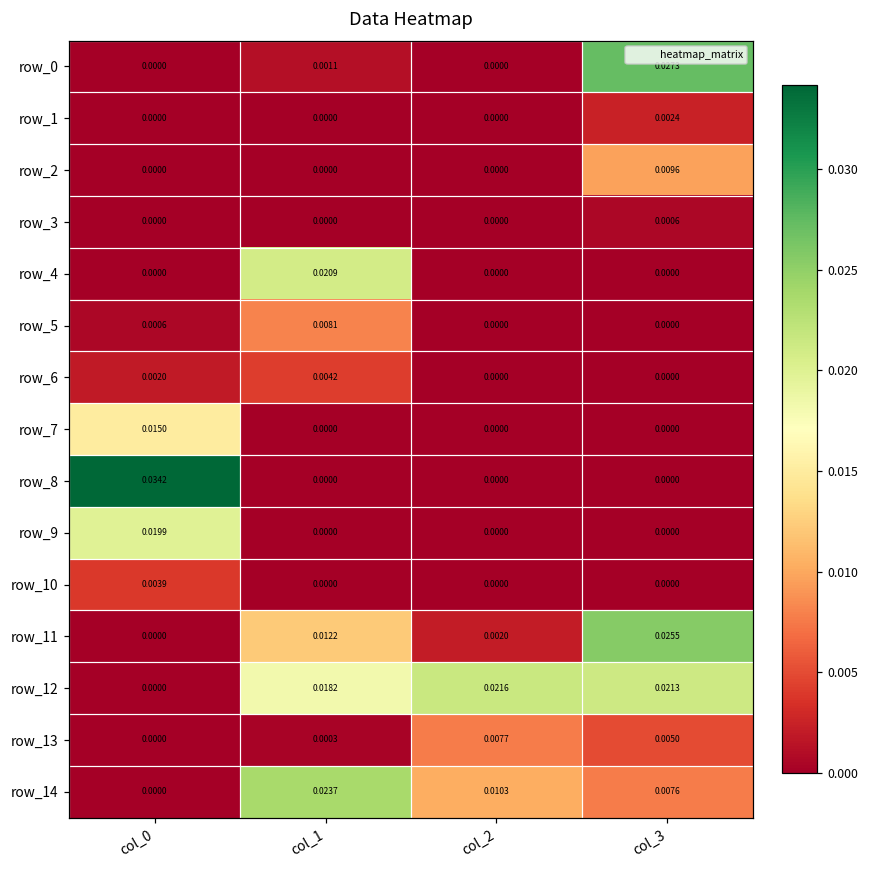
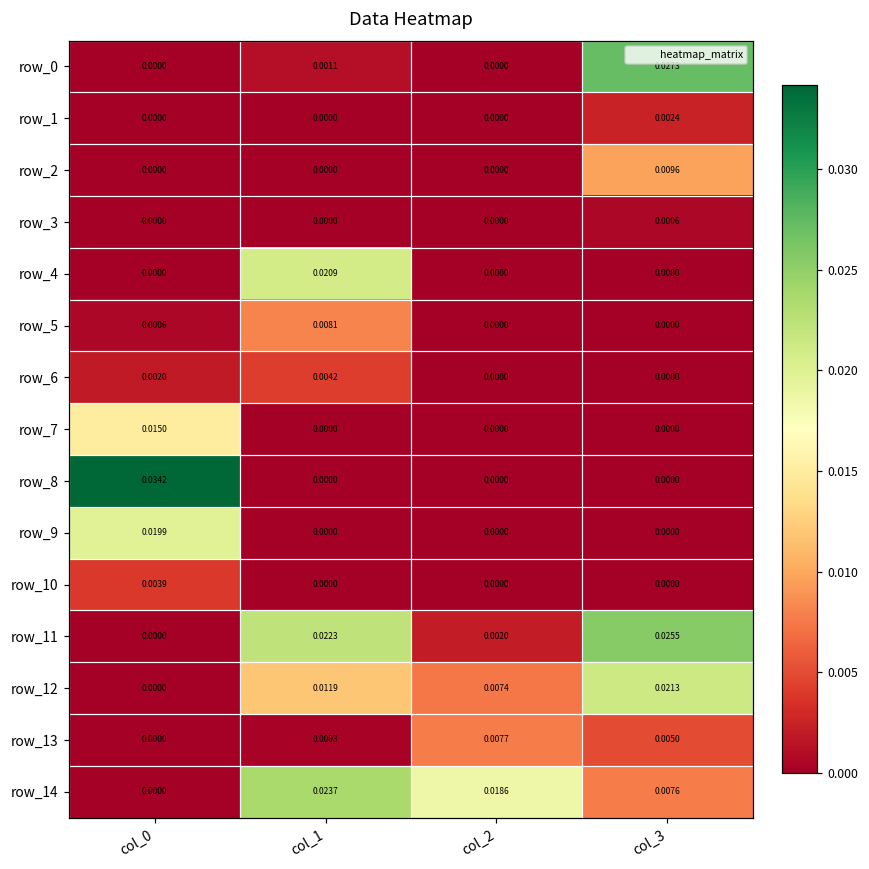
  {
    "row_0": {
      "col_0": 0.0000,
      "col_1": 0.0011,
      "col_2": 0.0000
    },
    "row_1": {
      "col_0": 0.0000,
      "col_1": 0.0000,
      "col_2": 0.0000,
      "col_3": 0.0024
    },
    "row_2": {
      "col_0": 0.0000,
      "col_1": 0.0000,
      "col_2": 0.0000,
      "col_3": 0.0096
    },
    "row_3": {
      "col_0": 0.0000,
      "col_1": 0.0000,
      "col_2": 0.0000,
      "col_3": 0.0006
    },
    "row_4": {
      "col_0": 0.0000,
      "col_1": 0.0209,
      "col_2": 0.0000,
      "col_3": 0.0000
    },
    "row_5": {
      "col_0": 0.0006,
      "col_1": 0.0081,
      "col_2": 0.0000,
      "col_3": 0.0000
    },
    "row_6": {
      "col_0": 0.0020,
      "col_1": 0.0042,
      "col_2": 0.0000,
      "col_3": 0.0000
    },
    "row_7": {
      "col_0": 0.0150,
      "col_1": 0.0000,
      "col_2": 0.0000,
      "col_3": 0.0000
    },
    "row_8": {
      "col_0": 0.0342,
      "col_1": 0.0000,
      "col_2": 0.0000,
      "col_3": 0.0000
    },
    "row_9": {
      "col_0": 0.0199,
      "col_1": 0.0000,
      "col_2": 0.0000,
      "col_3": 0.0000
    },
    "row_10": {
      "col_0": 0.0039,
      "col_1": 0.0000,
      "col_2": 0.0000,
      "col_3": 0.0000
    },
    "row_11": {
      "col_0": 0.0000,
-     "col_1": 0.0122,
+     "col_1": 0.0223,
      "col_2": 0.0020,
      "col_3": 0.0255
    },
    "row_12": {
      "col_0": 0.0000,
-     "col_1": 0.0182,
-     "col_2": 0.0216,
+     "col_1": 0.0119,
+     "col_2": 0.0074,
      "col_3": 0.0213
    },
    "row_13": {
      "col_0": 0.0000,
      "col_1": 0.0003,
      "col_2": 0.0077,
      "col_3": 0.0050
    },
    "row_14": {
      "col_0": 0.0000,
      "col_1": 0.0237,
-     "col_2": 0.0103,
+     "col_2": 0.0186,
      "col_3": 0.0076
    }
  }
